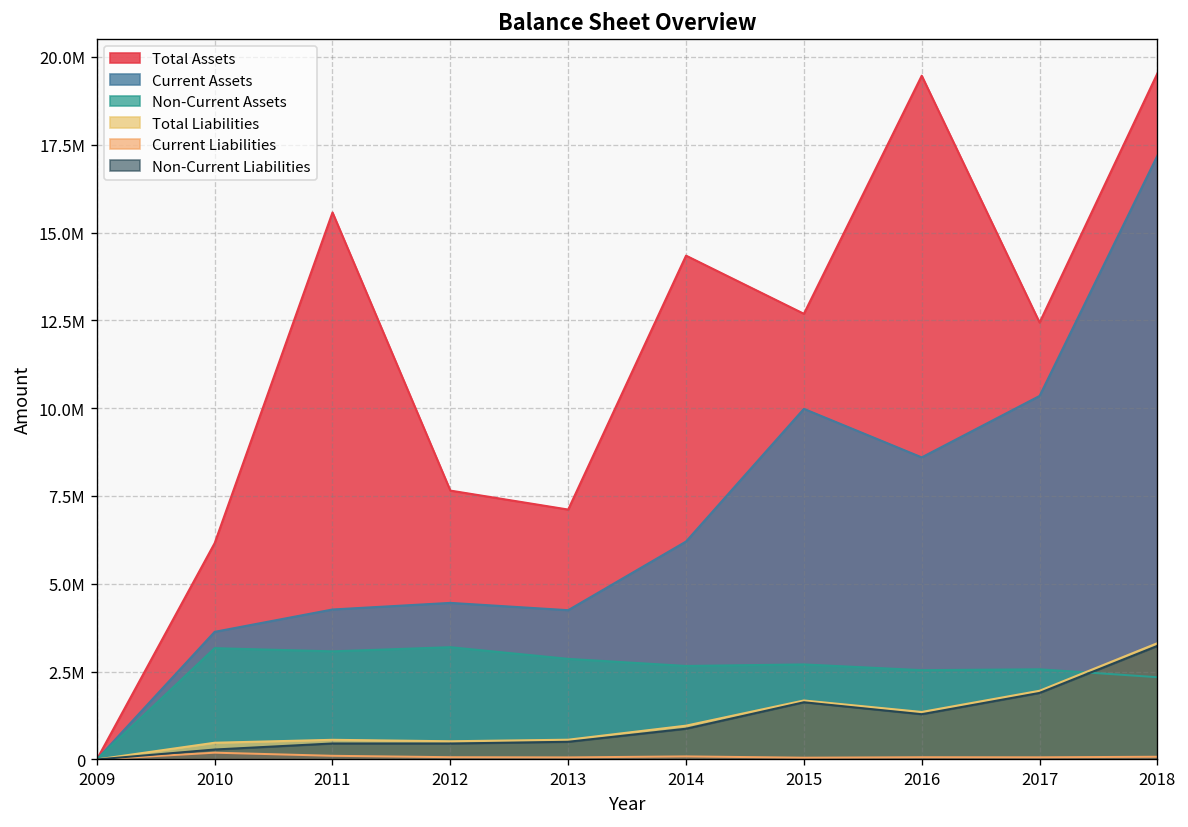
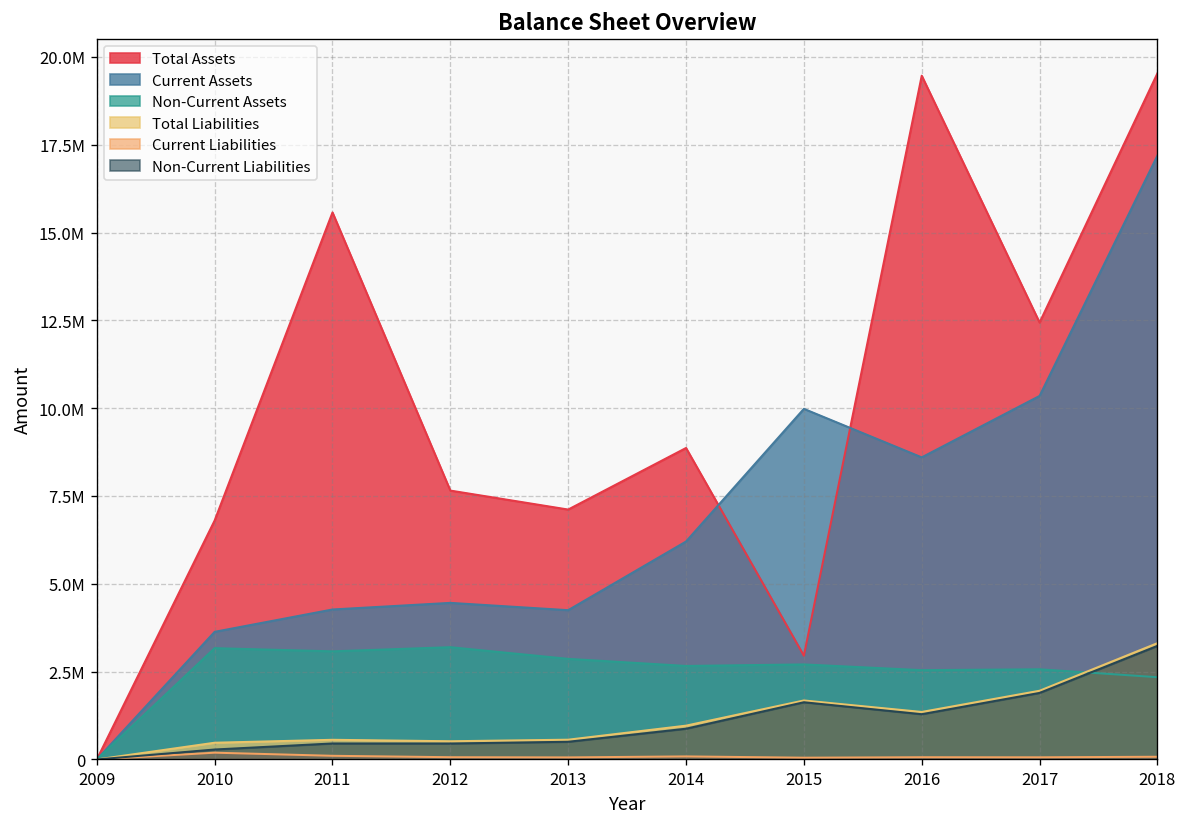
  {
    "Total Assets": {
-     "2010": 6200000,
+     "2010": 6800000,
      "2011": 15600000,
      "2012": 7700000,
      "2013": 7100000,
-     "2014": 14300000,
-     "2015": 12700000,
+     "2014": 8900000,
+     "2015": 3000000,
      "2016": 19500000,
      "2017": 12400000,
      "2018": 19500000
    }
  }
